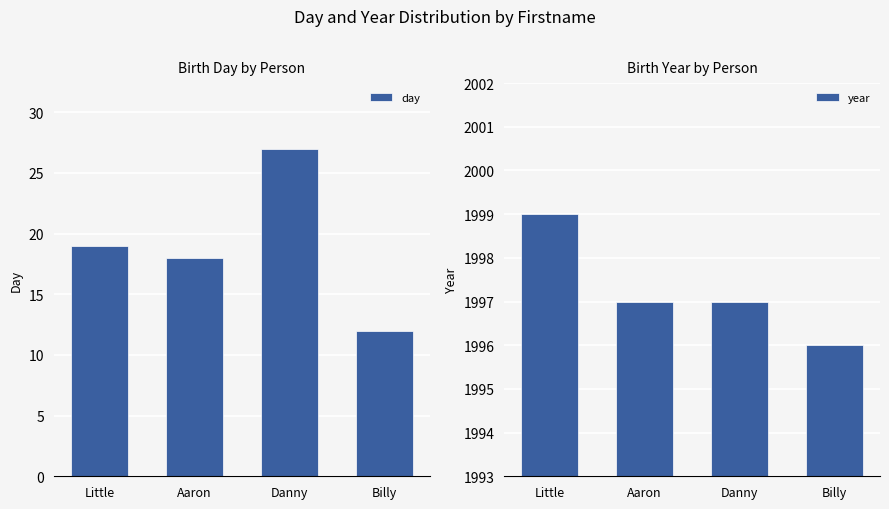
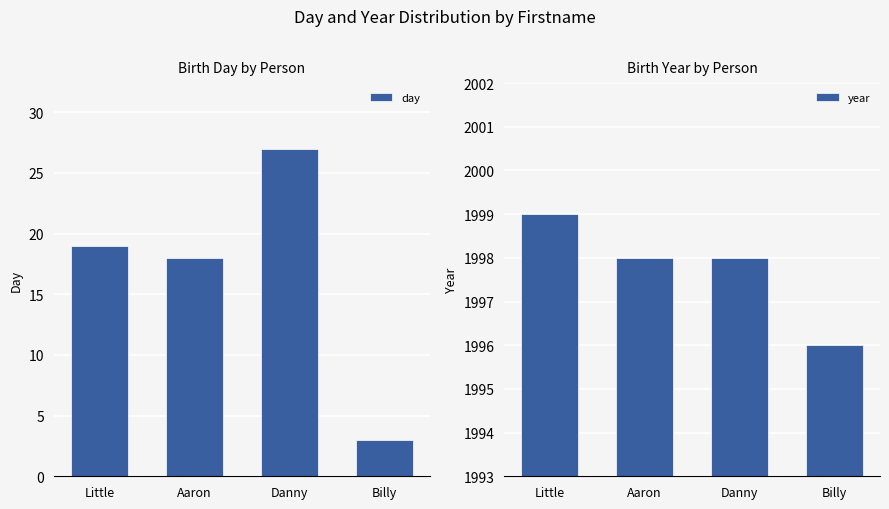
  {
    "Birth Day by Person": {
      "Little": 19,
      "Aaron": 18,
      "Danny": 27,
-     "Billy": 12
+     "Billy": 3
    },
    "Birth Year by Person": {
      "Little": 1999,
-     "Aaron": 1997,
-     "Danny": 1997,
+     "Aaron": 1998,
+     "Danny": 1998,
      "Billy": 1996
    }
  }
